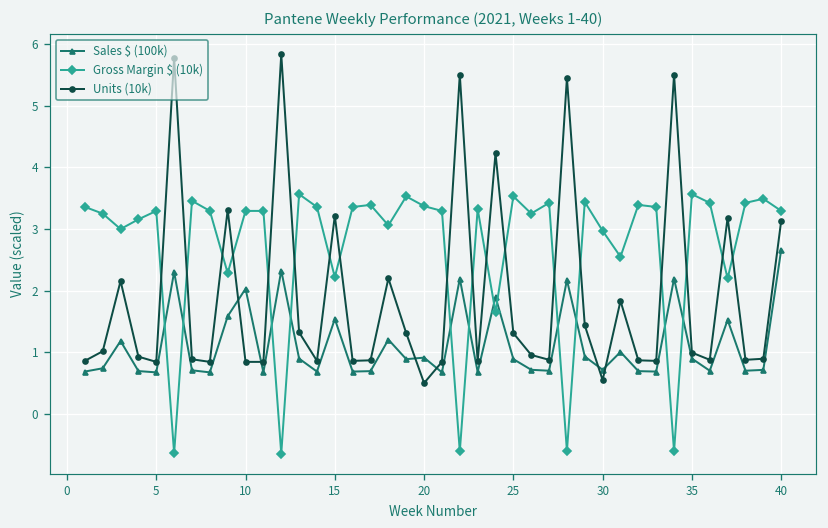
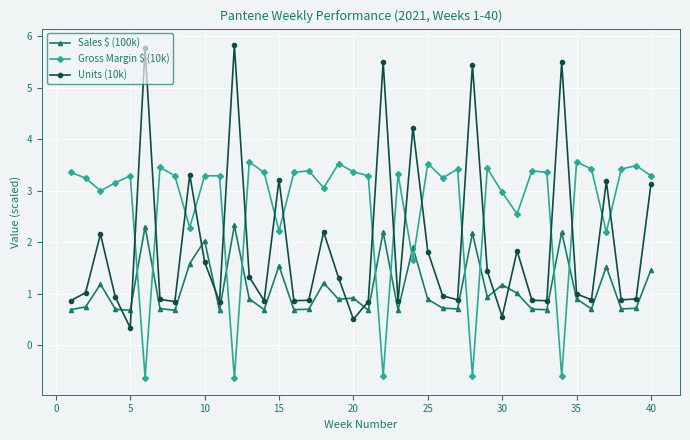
  {
    "Sales $ (100k)": {
      "5": 0.7,
      "10": 2.0,
      "15": 1.5,
      "20": 0.9,
      "25": 0.9,
-     "30": 0.7,
+     "30": 1.2,
      "35": 0.9,
-     "40": 2.7
+     "40": 1.5
    },
    "Gross Margin $ (10k)": {
      "5": 3.3,
      "10": 3.3,
      "15": 2.2,
      "20": 3.4,
      "25": 3.5,
      "30": 3.0,
      "35": 3.6,
      "40": 3.3
    },
    "Units (10k)": {
-     "5": 0.8,
-     "10": 0.8,
+     "5": 0.3,
+     "10": 1.6,
      "15": 3.2,
      "20": 0.5,
-     "25": 1.3,
+     "25": 1.8,
      "30": 0.6,
      "35": 1.0,
      "40": 3.1
    }
  }
